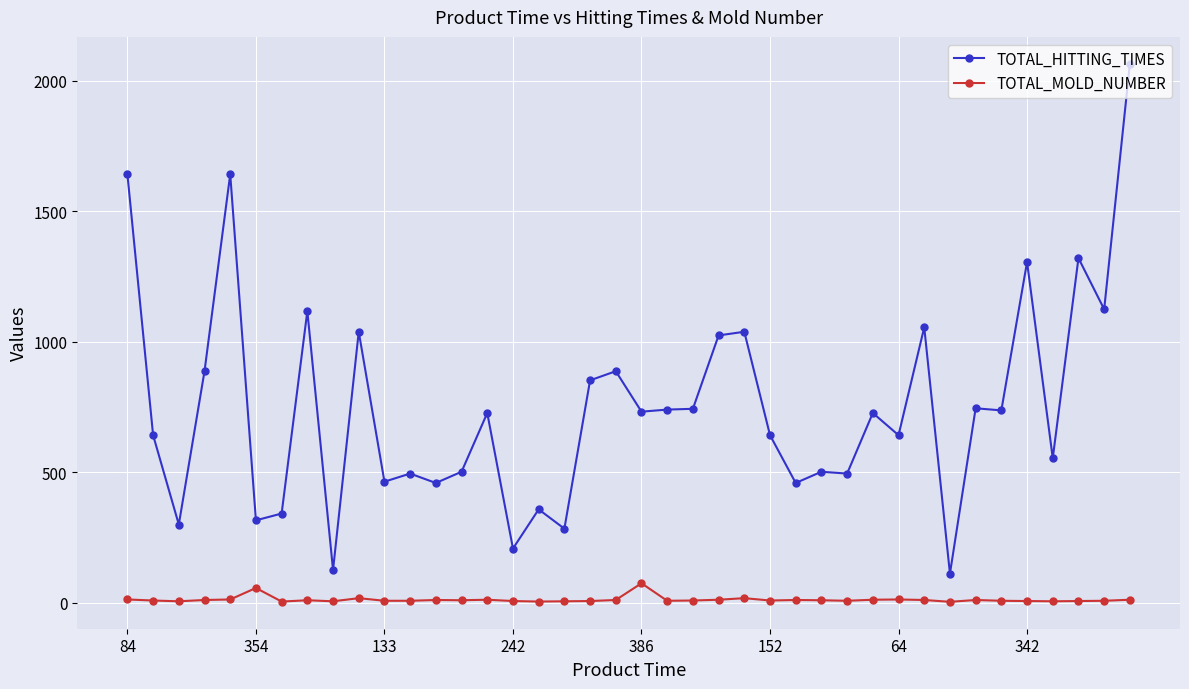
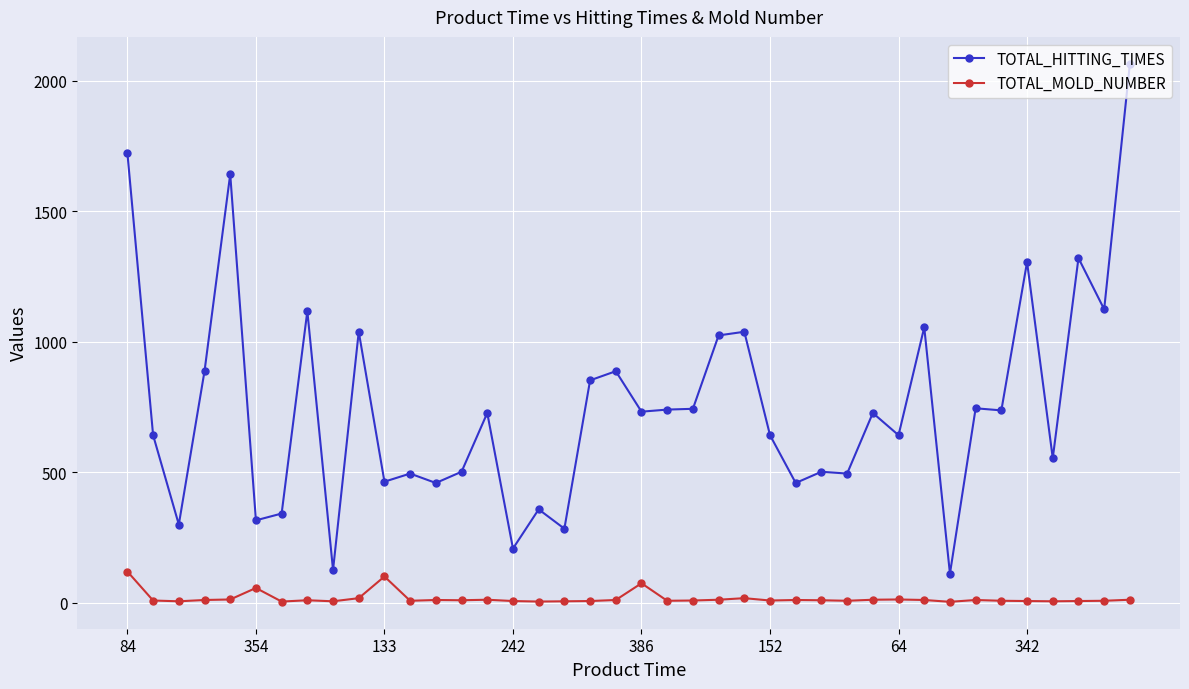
  {
    "TOTAL_HITTING_TIMES": {
-     "84": 1640,
+     "84": 1720,
      "354": 320,
      "133": 460,
      "242": 210,
      "386": 730,
      "152": 640,
      "64": 640,
      "342": 1310
    },
    "TOTAL_MOLD_NUMBER": {
-     "84": 10,
+     "84": 120,
      "354": 60,
-     "133": 10,
+     "133": 100,
      "242": 10,
      "386": 80,
      "152": 10,
      "64": 10,
      "342": 10
    }
  }
